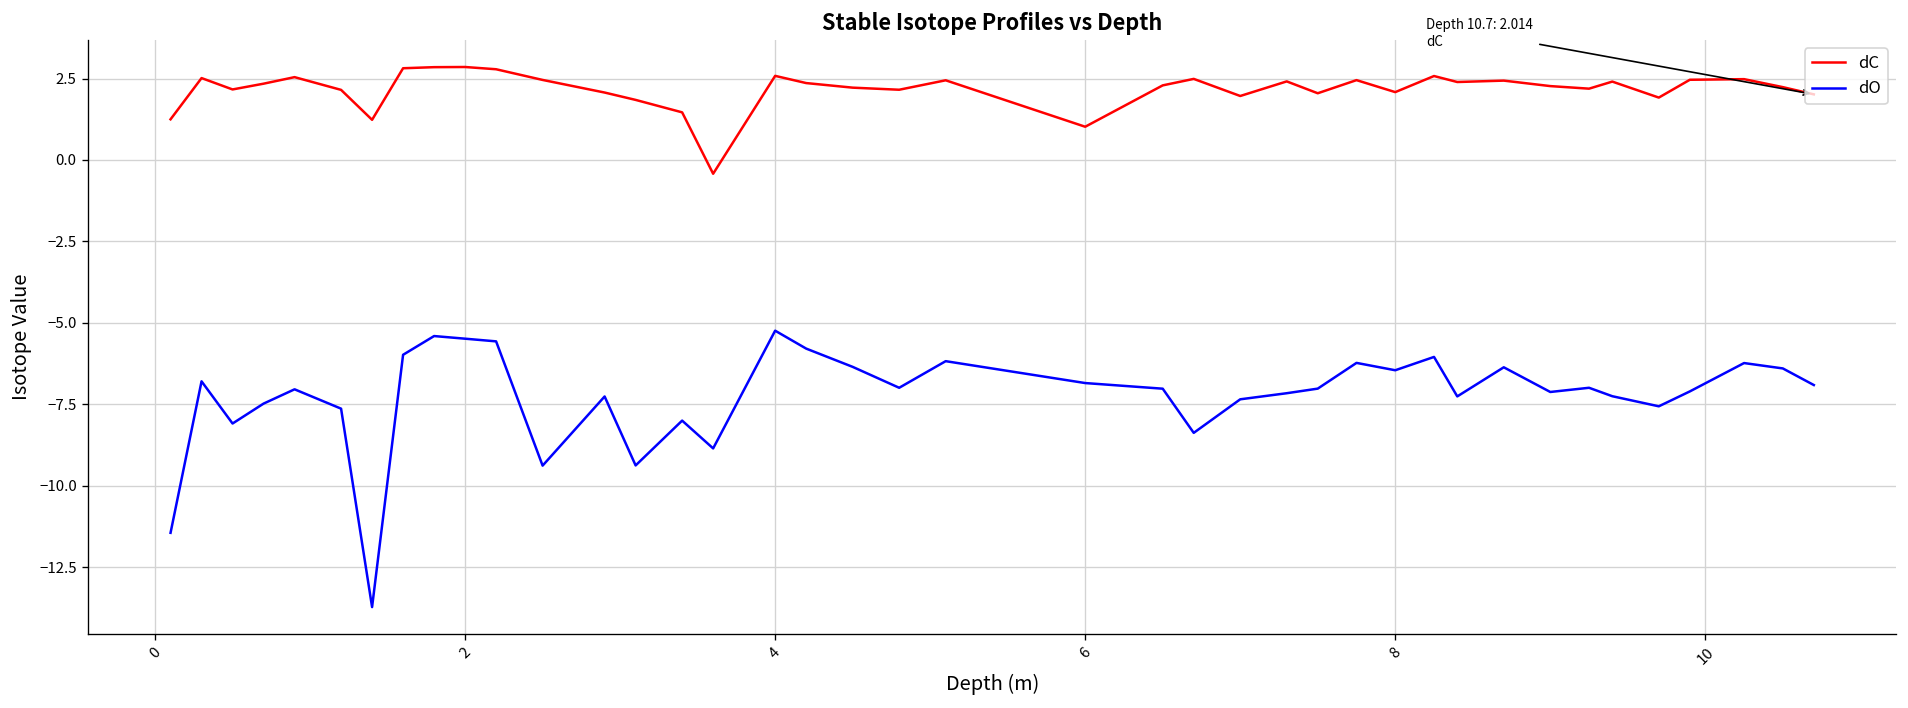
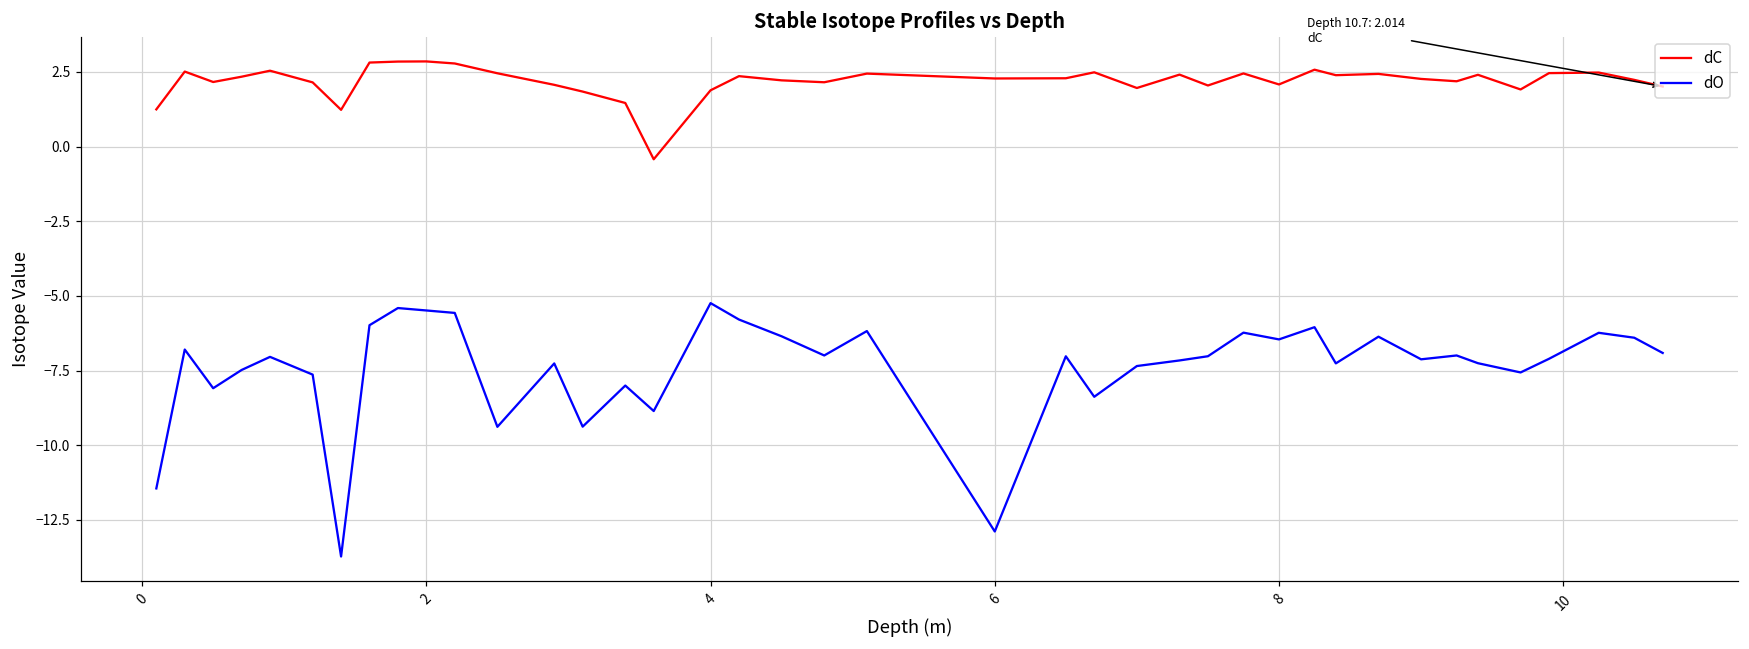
  {
    "dC": {
      "2": 2.9,
-     "4": 2.6,
-     "6": 1.0,
+     "4": 1.9,
+     "6": 2.3,
      "8": 2.1
    },
    "dO": {
      "2": -5.5,
      "4": -5.2,
-     "6": -6.8,
+     "6": -12.9,
      "8": -6.5
    }
  }
